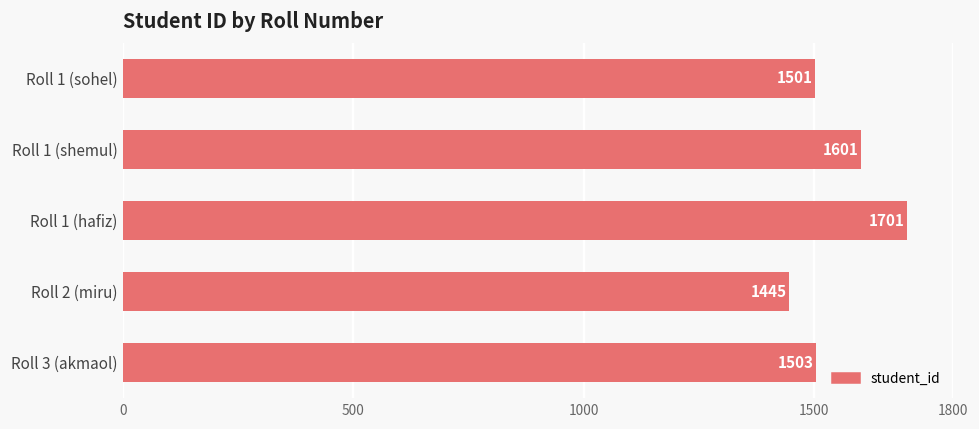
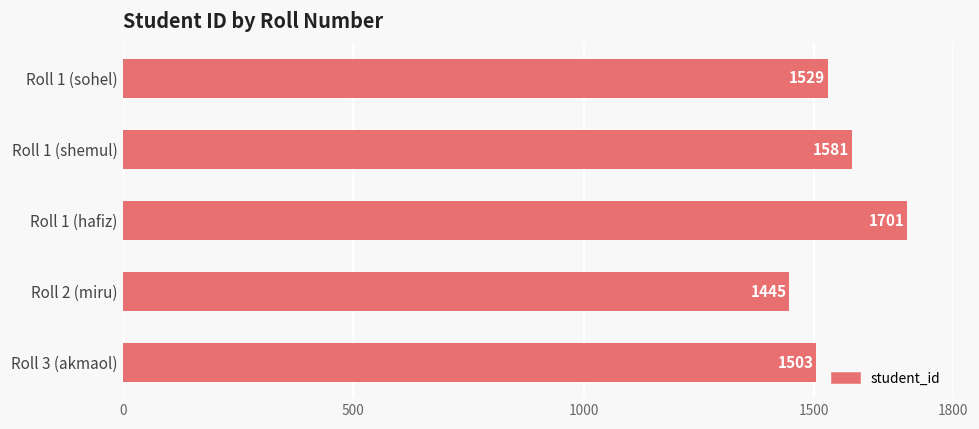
  {
-   "Roll 1 (sohel)": 1501,
-   "Roll 1 (shemul)": 1601,
+   "Roll 1 (sohel)": 1529,
+   "Roll 1 (shemul)": 1581,
    "Roll 1 (hafiz)": 1701,
    "Roll 2 (miru)": 1445,
    "Roll 3 (akmaol)": 1503
  }
